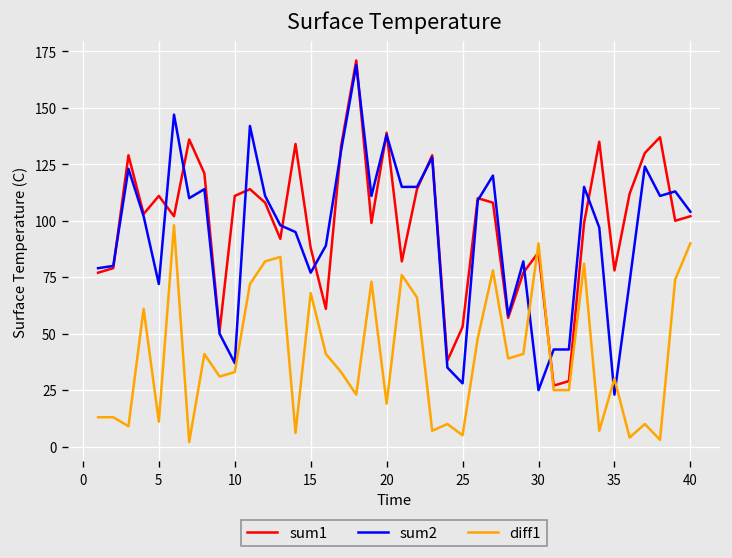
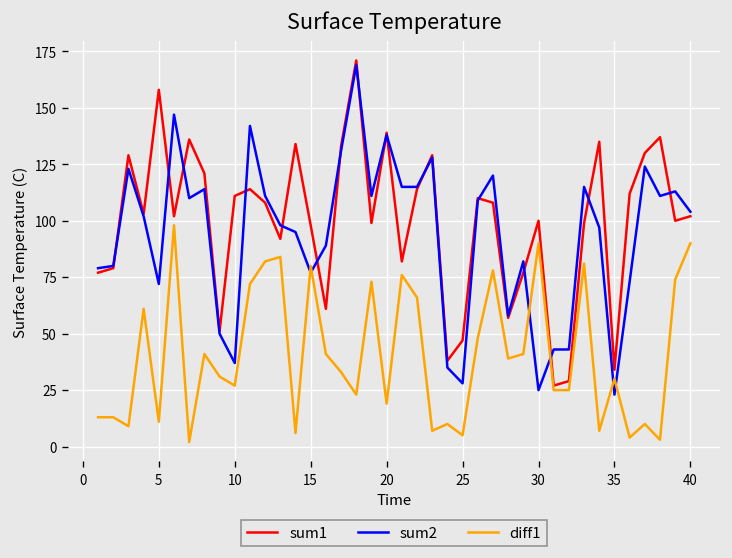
  {
    "sum1": {
-     "5": 111,
+     "5": 158,
      "10": 111,
-     "15": 88,
-     "25": 53,
-     "30": 86,
-     "35": 78,
+     "15": 98,
+     "25": 47,
+     "30": 100,
+     "35": 34,
      "40": 102
    },
    "sum2": {
      "5": 72,
      "10": 37,
      "15": 77,
      "25": 28,
      "30": 25,
      "35": 23,
      "40": 104
    },
    "diff1": {
      "5": 11,
-     "10": 33,
-     "15": 68,
+     "10": 27,
+     "15": 80,
      "20": 19,
      "25": 5,
      "30": 90,
      "35": 30,
      "40": 90
    }
  }
